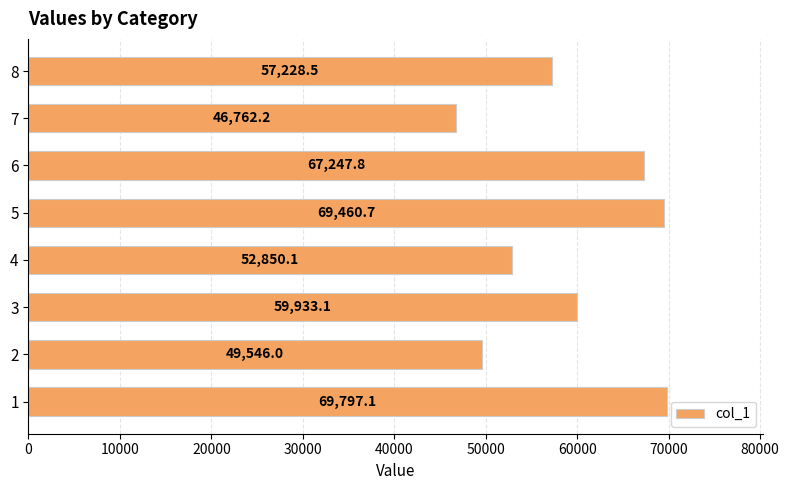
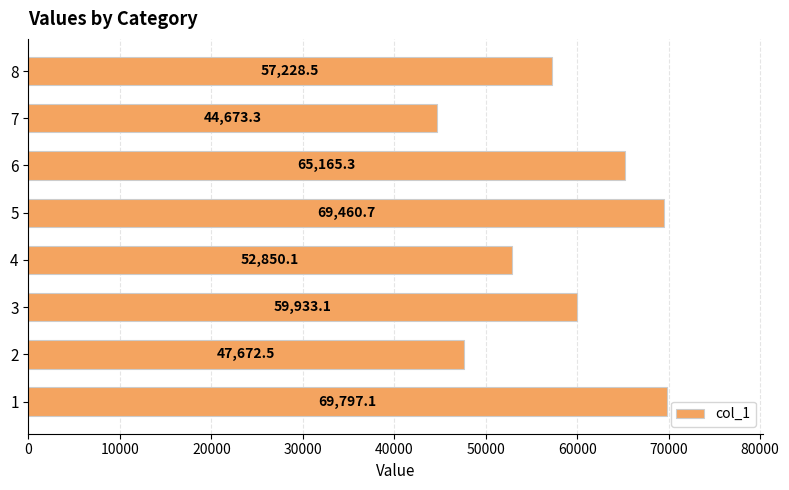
  {
    "8": "57,228.5",
-   "7": "46,762.2",
-   "6": "67,247.8",
+   "7": "44,673.3",
+   "6": "65,165.3",
    "5": "69,460.7",
    "4": "52,850.1",
    "3": "59,933.1",
-   "2": "49,546.0",
+   "2": "47,672.5",
    "1": "69,797.1"
  }
